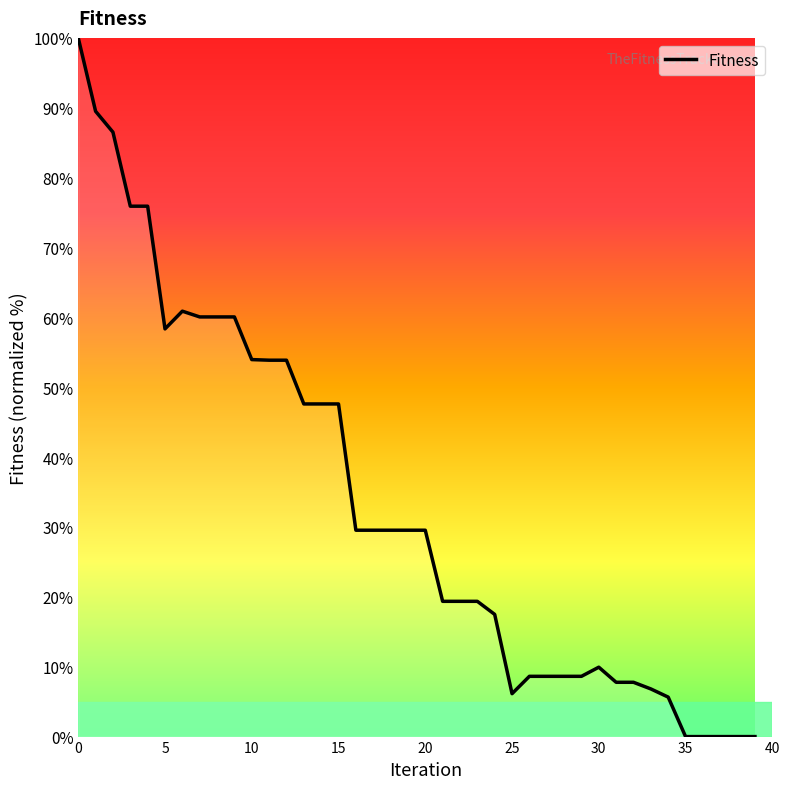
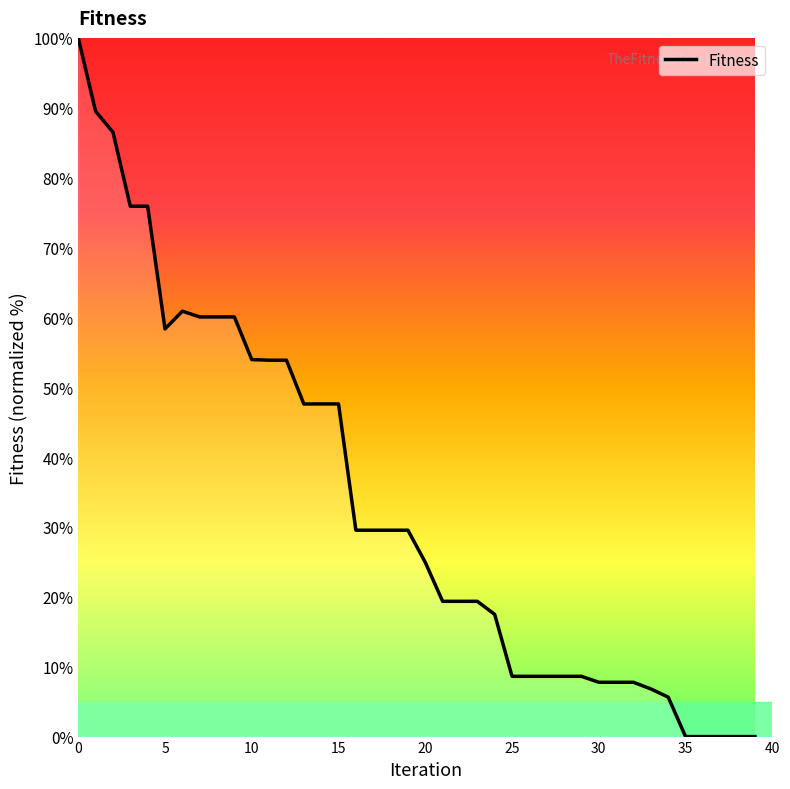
  {
    "0": "100%",
    "5": "58%",
    "10": "54%",
    "15": "48%",
-   "20": "30%",
-   "25": "6%",
-   "30": "10%"
+   "20": "25%",
+   "25": "9%",
+   "30": "8%"
  }
